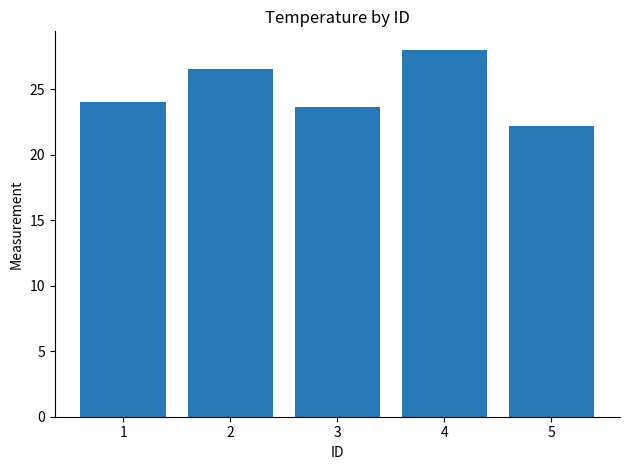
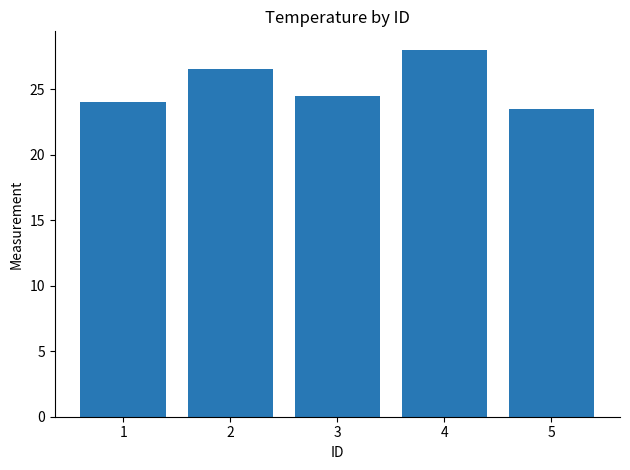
  {
    "1": 24.0,
    "2": 26.5,
-   "3": 23.6,
+   "3": 24.5,
    "4": 28.0,
-   "5": 22.2
+   "5": 23.5
  }
